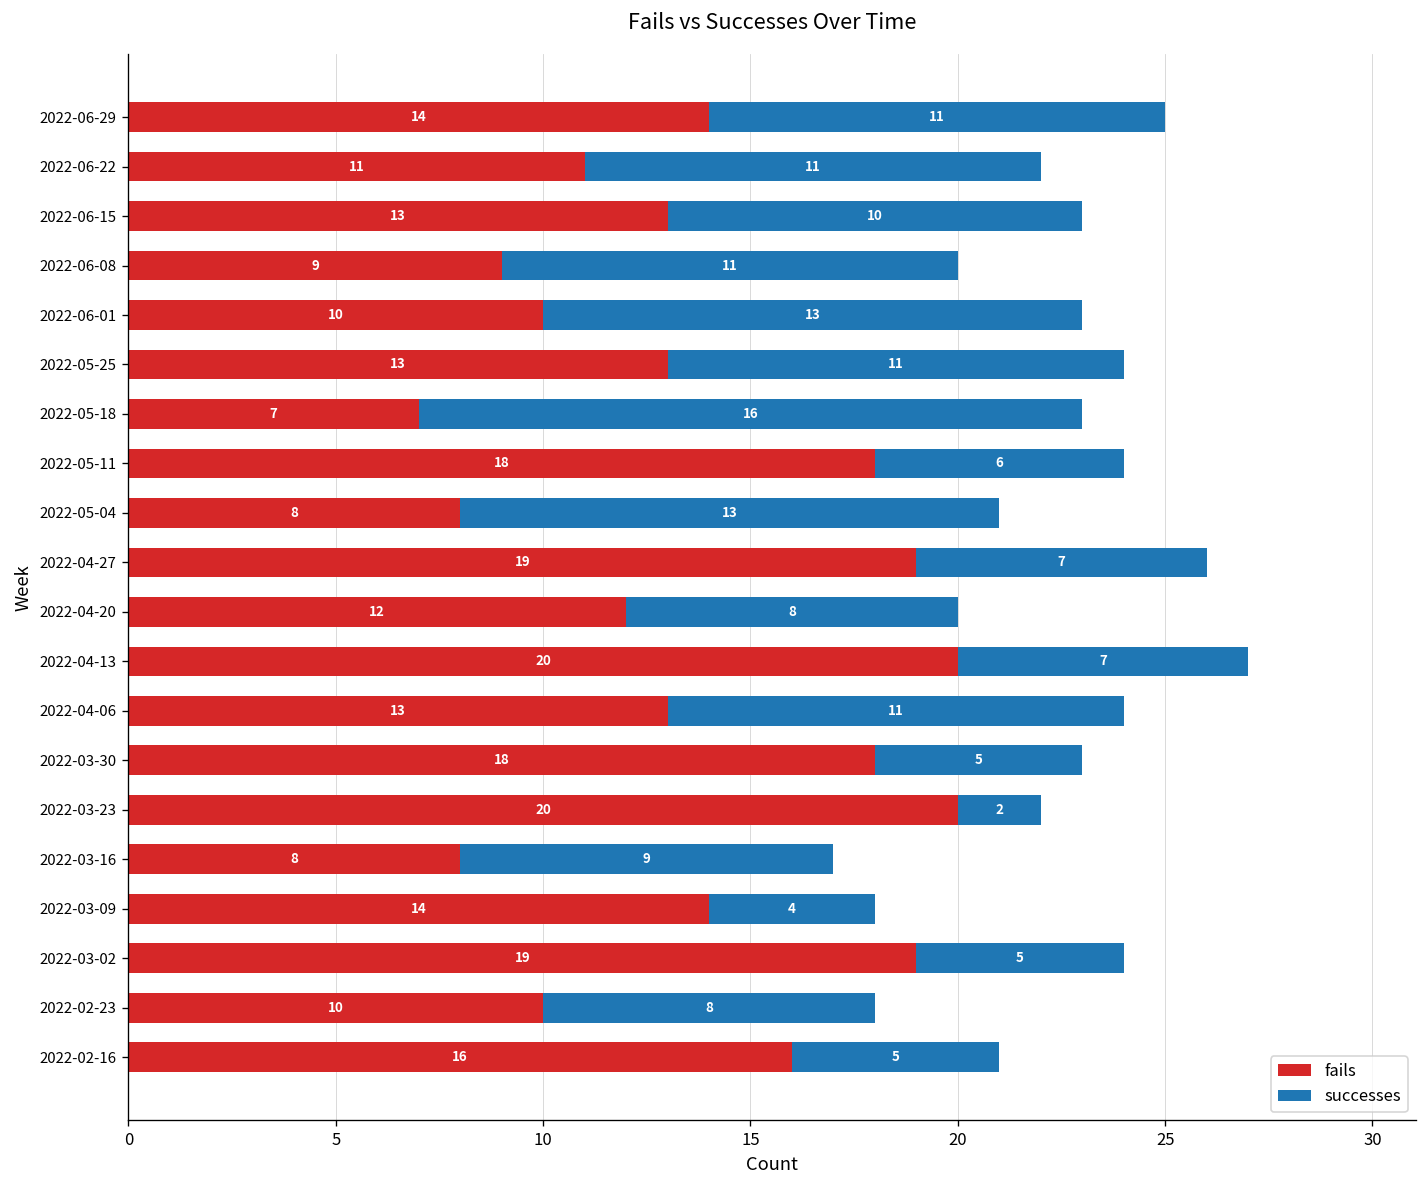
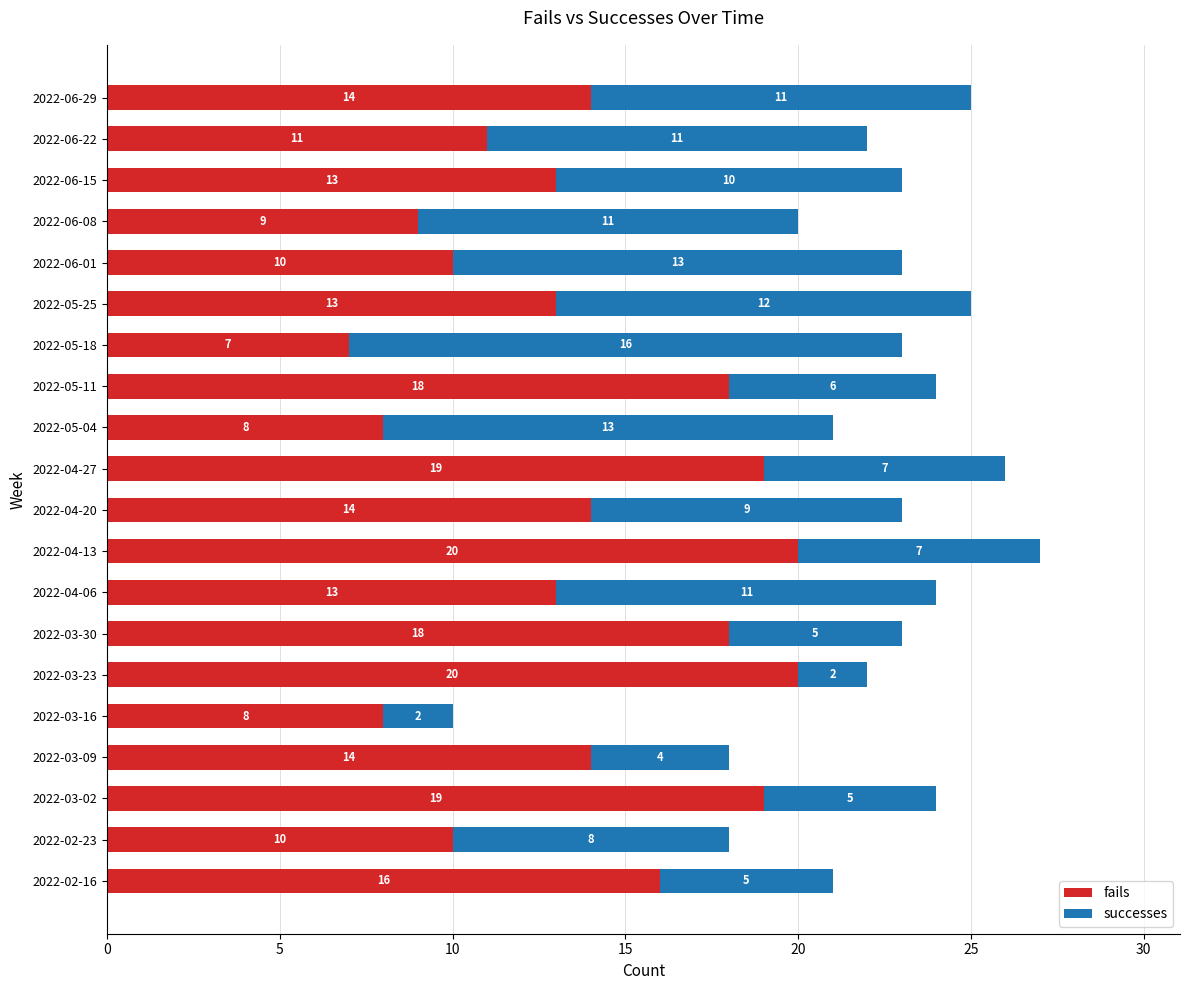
  {
    "fails": {
      "2022-06-29": 14,
      "2022-06-22": 11,
      "2022-06-15": 13,
      "2022-06-08": 9,
      "2022-06-01": 10,
      "2022-05-25": 13,
      "2022-05-18": 7,
      "2022-05-11": 18,
      "2022-05-04": 8,
      "2022-04-27": 19,
-     "2022-04-20": 12,
+     "2022-04-20": 14,
      "2022-04-13": 20,
      "2022-04-06": 13,
      "2022-03-30": 18,
      "2022-03-23": 20,
      "2022-03-16": 8,
      "2022-03-09": 14,
      "2022-03-02": 19,
      "2022-02-23": 10,
      "2022-02-16": 16
    },
    "successes": {
      "2022-06-29": 11,
      "2022-06-22": 11,
      "2022-06-15": 10,
      "2022-06-08": 11,
      "2022-06-01": 13,
-     "2022-05-25": 11,
+     "2022-05-25": 12,
      "2022-05-18": 16,
      "2022-05-11": 6,
      "2022-05-04": 13,
      "2022-04-27": 7,
-     "2022-04-20": 8,
+     "2022-04-20": 9,
      "2022-04-13": 7,
      "2022-04-06": 11,
      "2022-03-30": 5,
      "2022-03-23": 2,
-     "2022-03-16": 9,
+     "2022-03-16": 2,
      "2022-03-09": 4,
      "2022-03-02": 5,
      "2022-02-23": 8,
      "2022-02-16": 5
    }
  }
